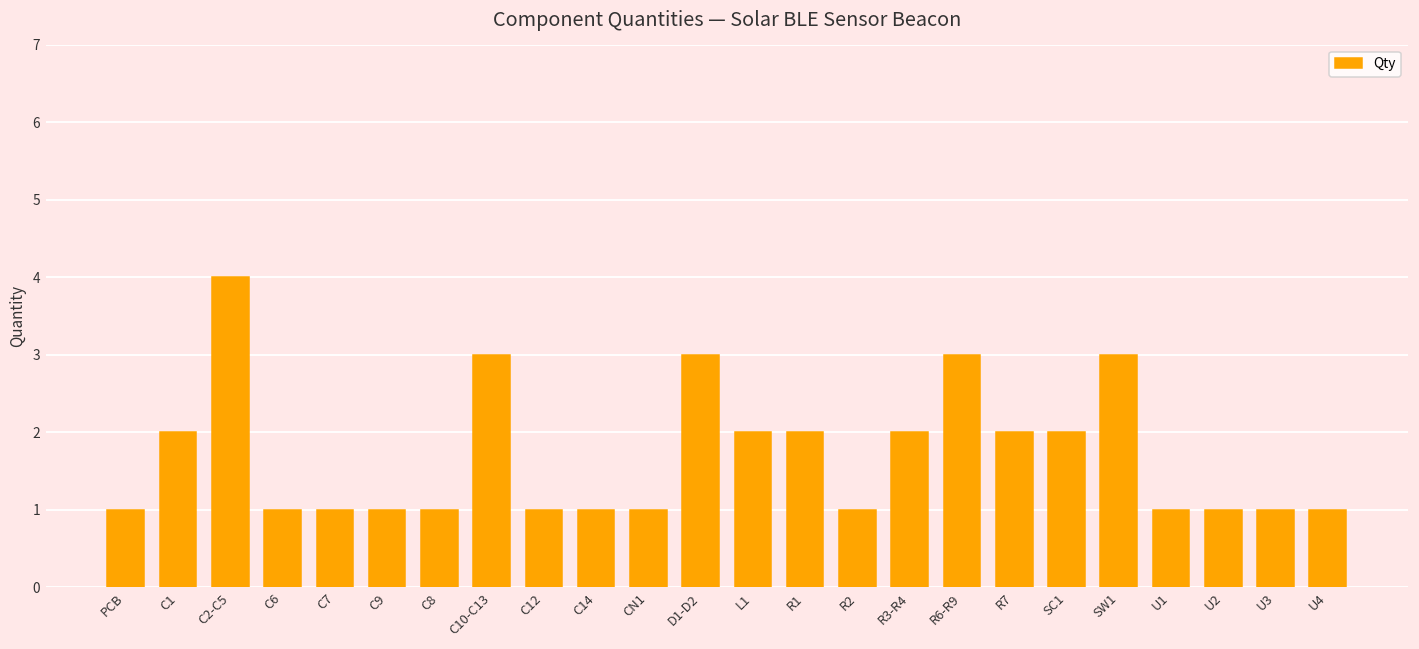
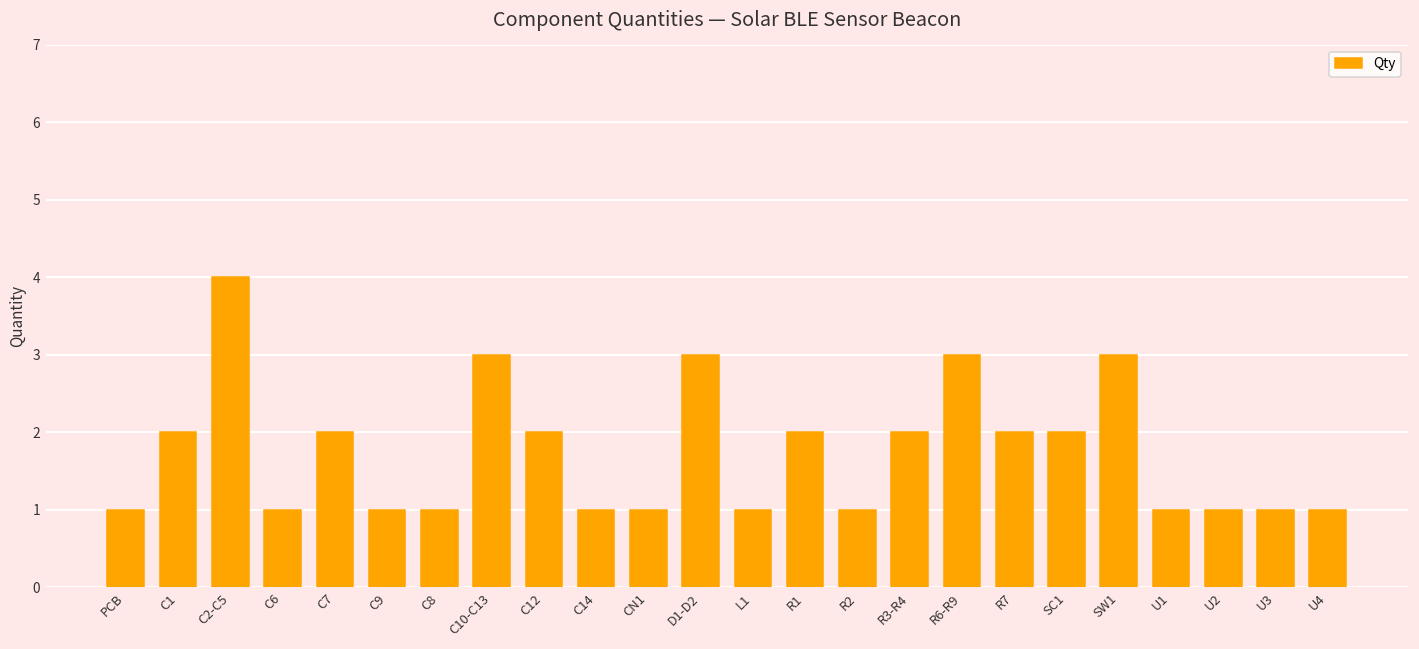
  {
    "PCB": 1,
    "C1": 2,
    "C2-C5": 4,
    "C6": 1,
-   "C7": 1,
+   "C7": 2,
    "C9": 1,
    "C8": 1,
    "C10-C13": 3,
-   "C12": 1,
+   "C12": 2,
    "C14": 1,
    "CN1": 1,
    "D1-D2": 3,
-   "L1": 2,
+   "L1": 1,
    "R1": 2,
    "R2": 1,
    "R3-R4": 2,
    "R6-R9": 3,
    "R7": 2,
    "SC1": 2,
    "SW1": 3,
    "U1": 1,
    "U2": 1,
    "U3": 1,
    "U4": 1
  }
